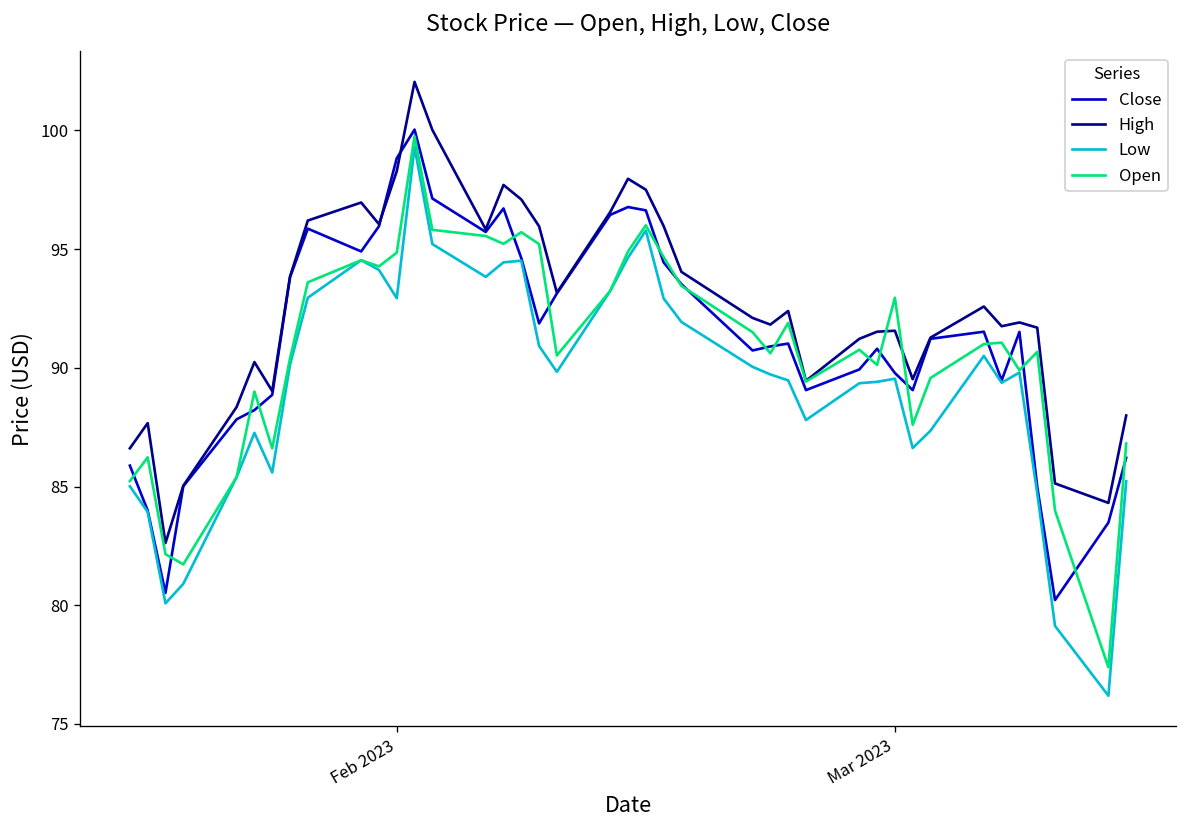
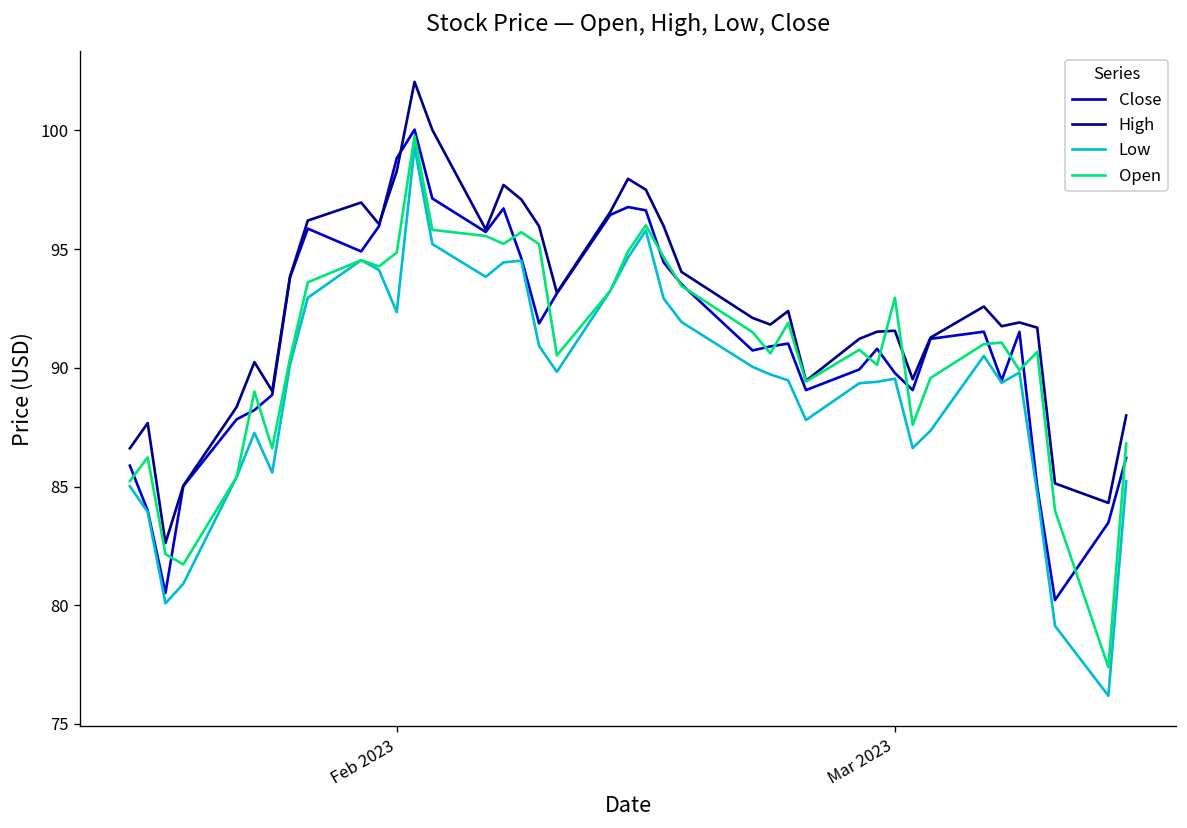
  {
    "Close": {
      "Feb 2023": 98.8,
      "Mar 2023": 89.8
    },
    "High": {
      "Feb 2023": 98.3,
      "Mar 2023": 91.6
    },
    "Low": {
-     "Feb 2023": 92.9,
+     "Feb 2023": 92.3,
      "Mar 2023": 89.5
    },
    "Open": {
      "Feb 2023": 94.8,
      "Mar 2023": 92.9
    }
  }
